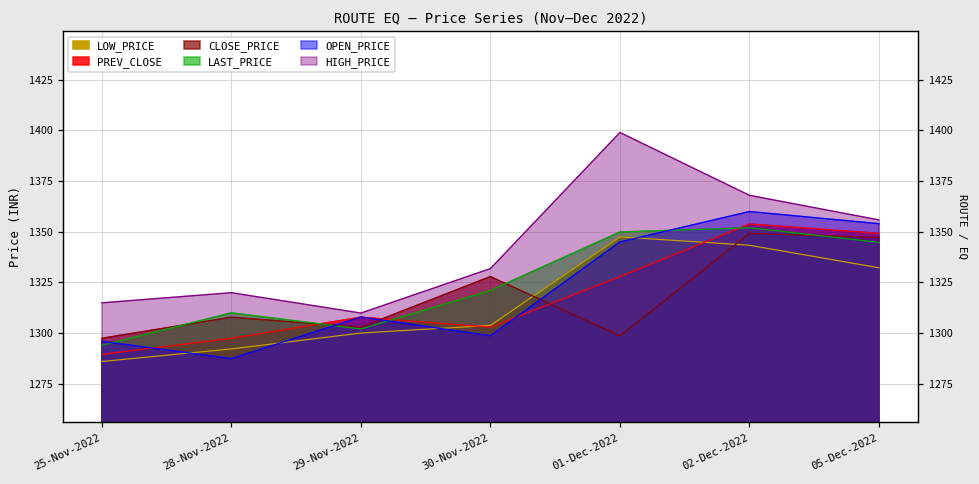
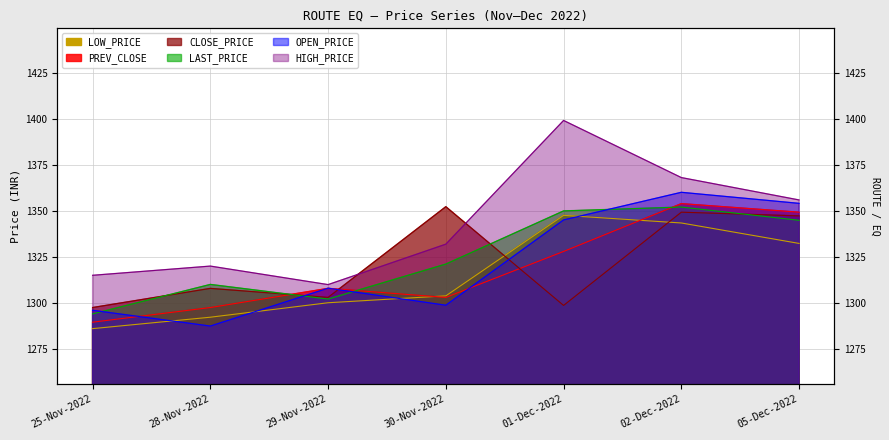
  {
    "LOW_PRICE": {
      "25-Nov-2022": 1286,
      "28-Nov-2022": 1292,
      "29-Nov-2022": 1300,
      "01-Dec-2022": 1348,
      "02-Dec-2022": 1343,
      "05-Dec-2022": 1332
    },
    "PREV_CLOSE": {
      "25-Nov-2022": 1290,
      "28-Nov-2022": 1297,
      "01-Dec-2022": 1328,
      "02-Dec-2022": 1354,
      "05-Dec-2022": 1349
    },
    "CLOSE_PRICE": {
      "25-Nov-2022": 1297,
      "28-Nov-2022": 1308,
-     "30-Nov-2022": 1328,
+     "30-Nov-2022": 1352,
      "01-Dec-2022": 1299,
      "02-Dec-2022": 1349,
      "05-Dec-2022": 1347
    },
    "LAST_PRICE": {
      "25-Nov-2022": 1294,
      "28-Nov-2022": 1310,
      "30-Nov-2022": 1321,
      "01-Dec-2022": 1350,
      "02-Dec-2022": 1352,
      "05-Dec-2022": 1345
    },
    "OPEN_PRICE": {
      "25-Nov-2022": 1296,
      "28-Nov-2022": 1287,
      "30-Nov-2022": 1299,
      "01-Dec-2022": 1345,
      "02-Dec-2022": 1360,
      "05-Dec-2022": 1354
    },
    "HIGH_PRICE": {
      "25-Nov-2022": 1315,
      "28-Nov-2022": 1320,
      "29-Nov-2022": 1310,
      "30-Nov-2022": 1332,
      "01-Dec-2022": 1399,
      "02-Dec-2022": 1368,
      "05-Dec-2022": 1356
    }
  }
